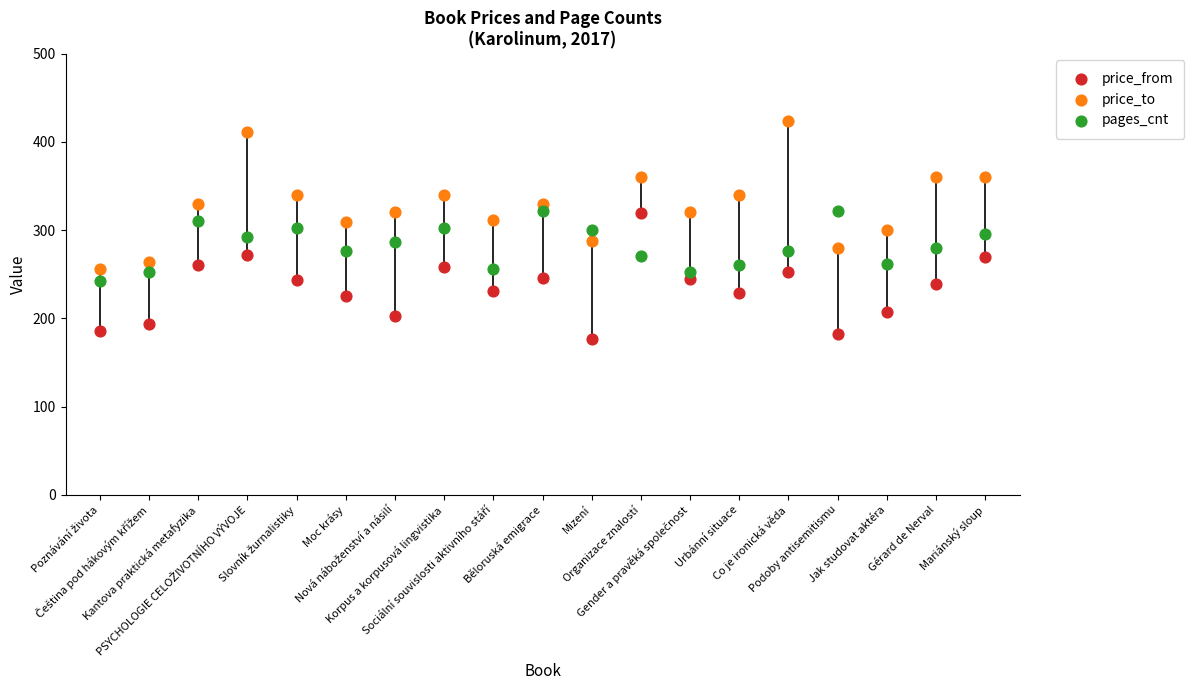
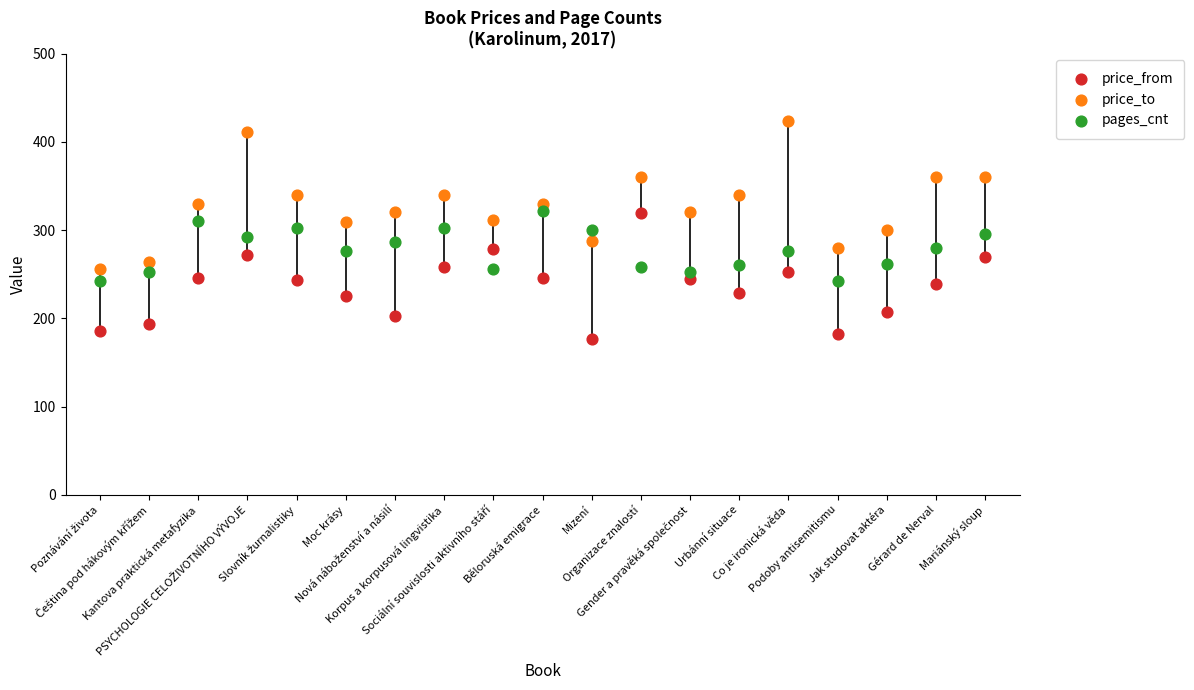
  {
    "price_from": {
-     "Kantova praktická metafyzika": 260,
-     "Sociální souvislosti aktivního stáří": 230
+     "Kantova praktická metafyzika": 250,
+     "Sociální souvislosti aktivního stáří": 280
    },
    "pages_cnt": {
-     "Organizace znalostí": 270,
-     "Podoby antisemitismu": 320
+     "Organizace znalostí": 260,
+     "Podoby antisemitismu": 240
    }
  }
